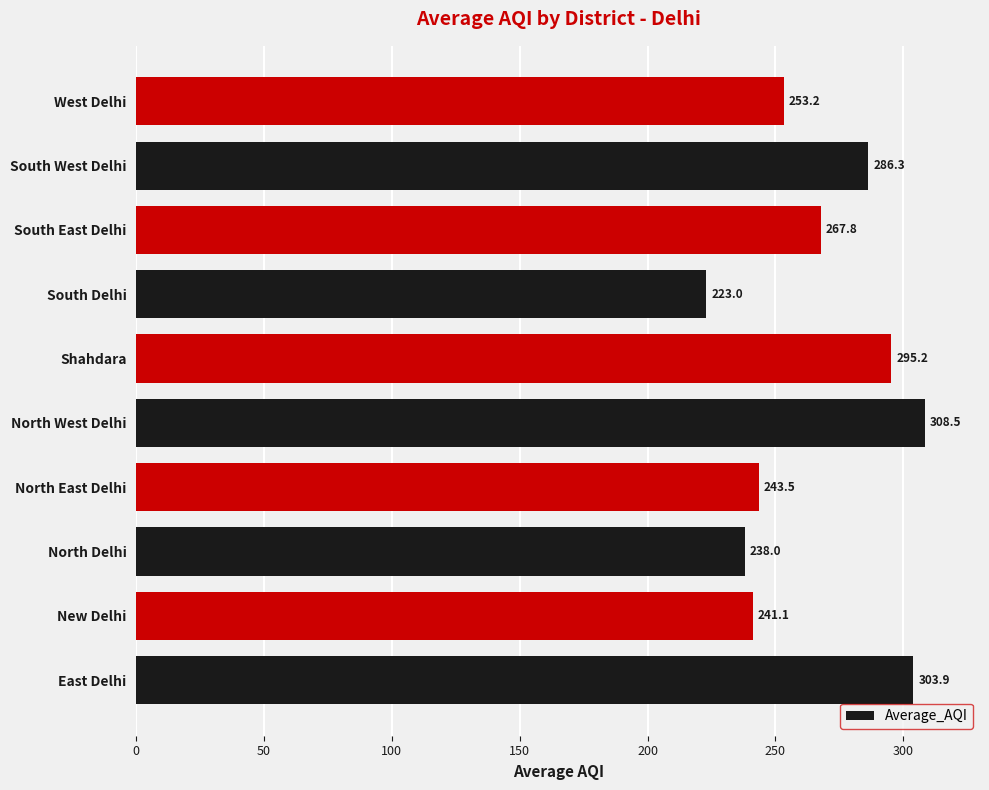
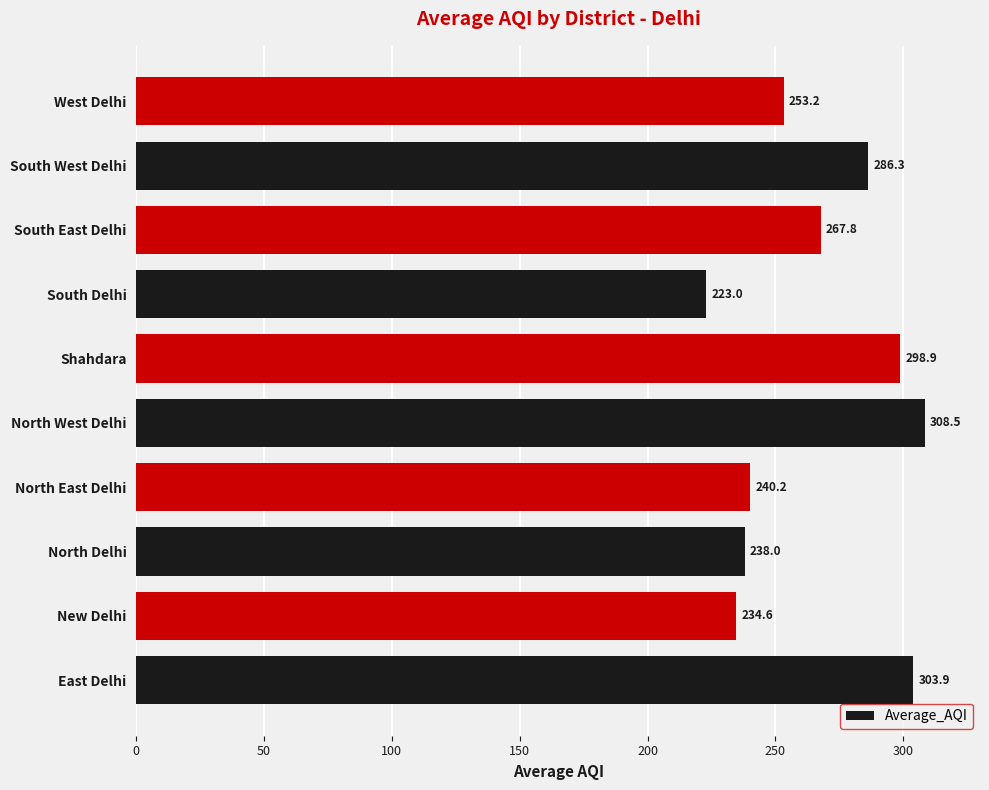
  {
    "West Delhi": 253.2,
    "South West Delhi": 286.3,
    "South East Delhi": 267.8,
    "South Delhi": 223.0,
-   "Shahdara": 295.2,
+   "Shahdara": 298.9,
    "North West Delhi": 308.5,
-   "North East Delhi": 243.5,
+   "North East Delhi": 240.2,
    "North Delhi": 238.0,
-   "New Delhi": 241.1,
+   "New Delhi": 234.6,
    "East Delhi": 303.9
  }
